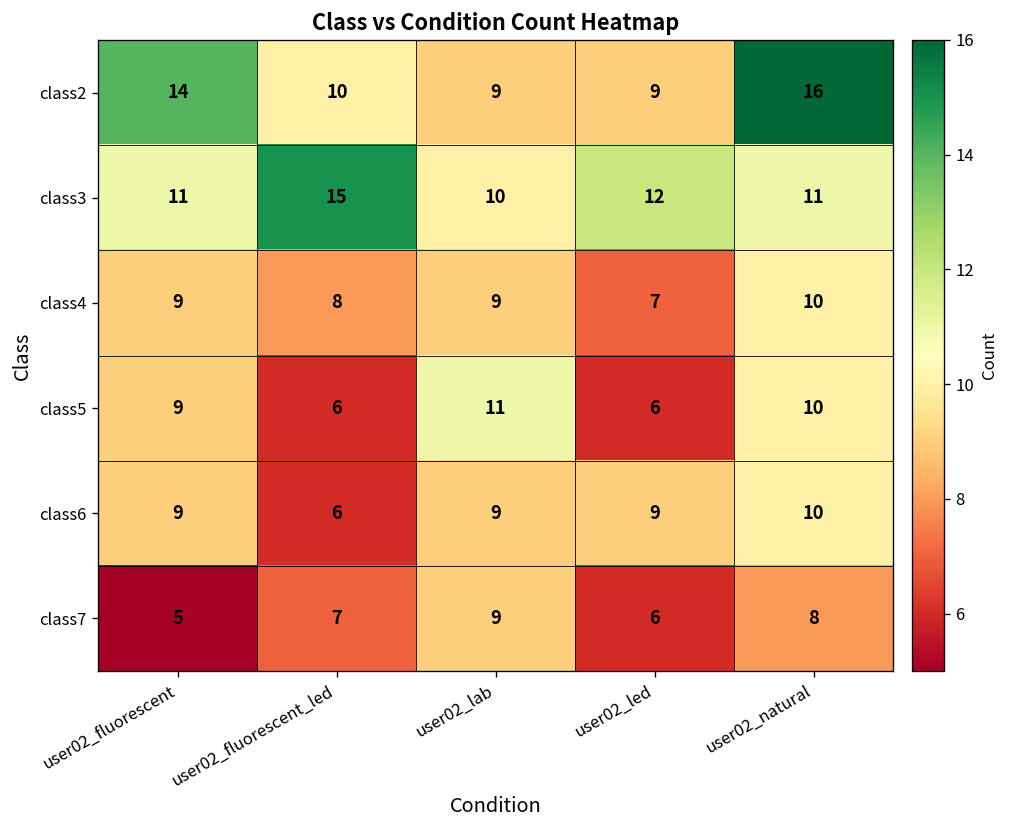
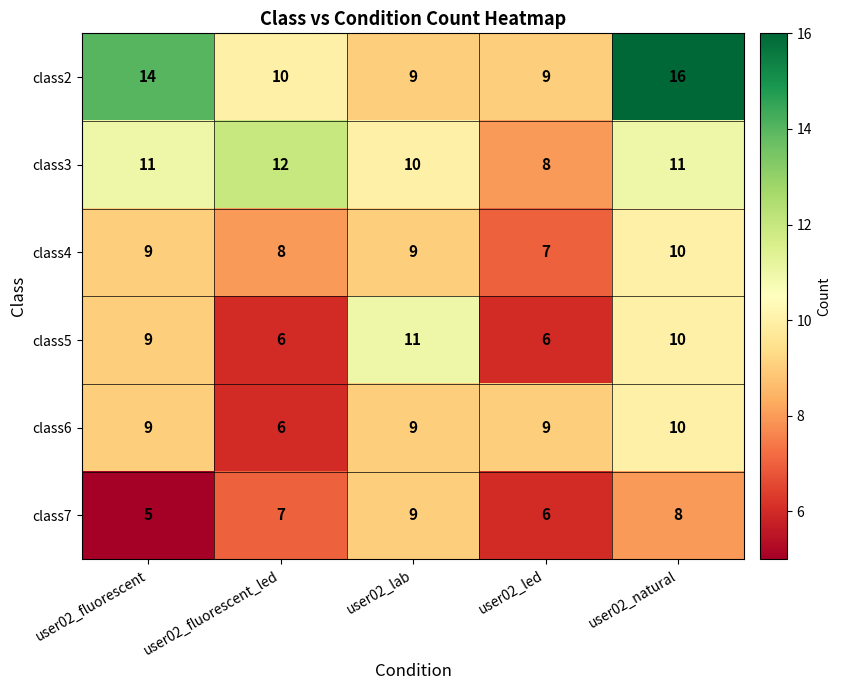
  {
    "class2": {
      "user02_fluorescent": 14,
      "user02_fluorescent_led": 10,
      "user02_lab": 9,
      "user02_led": 9,
      "user02_natural": 16
    },
    "class3": {
      "user02_fluorescent": 11,
-     "user02_fluorescent_led": 15,
+     "user02_fluorescent_led": 12,
      "user02_lab": 10,
-     "user02_led": 12,
+     "user02_led": 8,
      "user02_natural": 11
    },
    "class4": {
      "user02_fluorescent": 9,
      "user02_fluorescent_led": 8,
      "user02_lab": 9,
      "user02_led": 7,
      "user02_natural": 10
    },
    "class5": {
      "user02_fluorescent": 9,
      "user02_fluorescent_led": 6,
      "user02_lab": 11,
      "user02_led": 6,
      "user02_natural": 10
    },
    "class6": {
      "user02_fluorescent": 9,
      "user02_fluorescent_led": 6,
      "user02_lab": 9,
      "user02_led": 9,
      "user02_natural": 10
    },
    "class7": {
      "user02_fluorescent": 5,
      "user02_fluorescent_led": 7,
      "user02_lab": 9,
      "user02_led": 6,
      "user02_natural": 8
    }
  }
